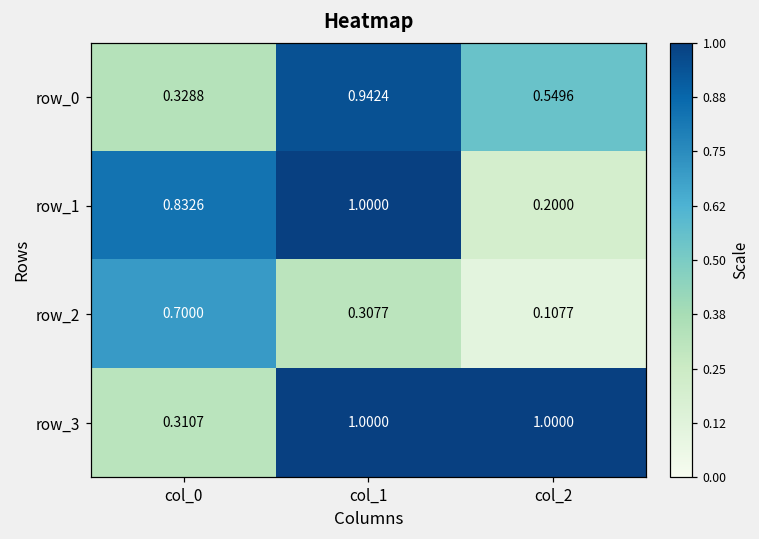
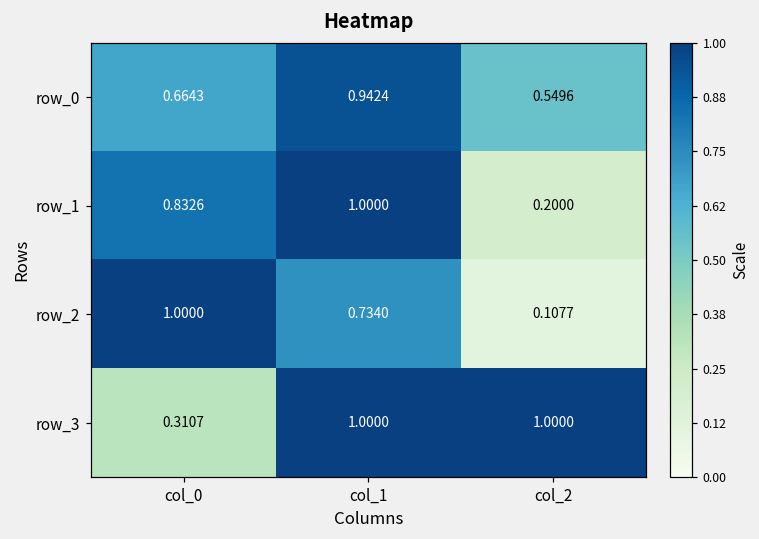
  {
    "row_0": {
-     "col_0": 0.3288,
+     "col_0": 0.6643,
      "col_1": 0.9424,
      "col_2": 0.5496
    },
    "row_1": {
      "col_0": 0.8326,
      "col_1": 1.0000,
      "col_2": 0.2000
    },
    "row_2": {
-     "col_0": 0.7000,
-     "col_1": 0.3077,
+     "col_0": 1.0000,
+     "col_1": 0.7340,
      "col_2": 0.1077
    },
    "row_3": {
      "col_0": 0.3107,
      "col_1": 1.0000,
      "col_2": 1.0000
    }
  }
